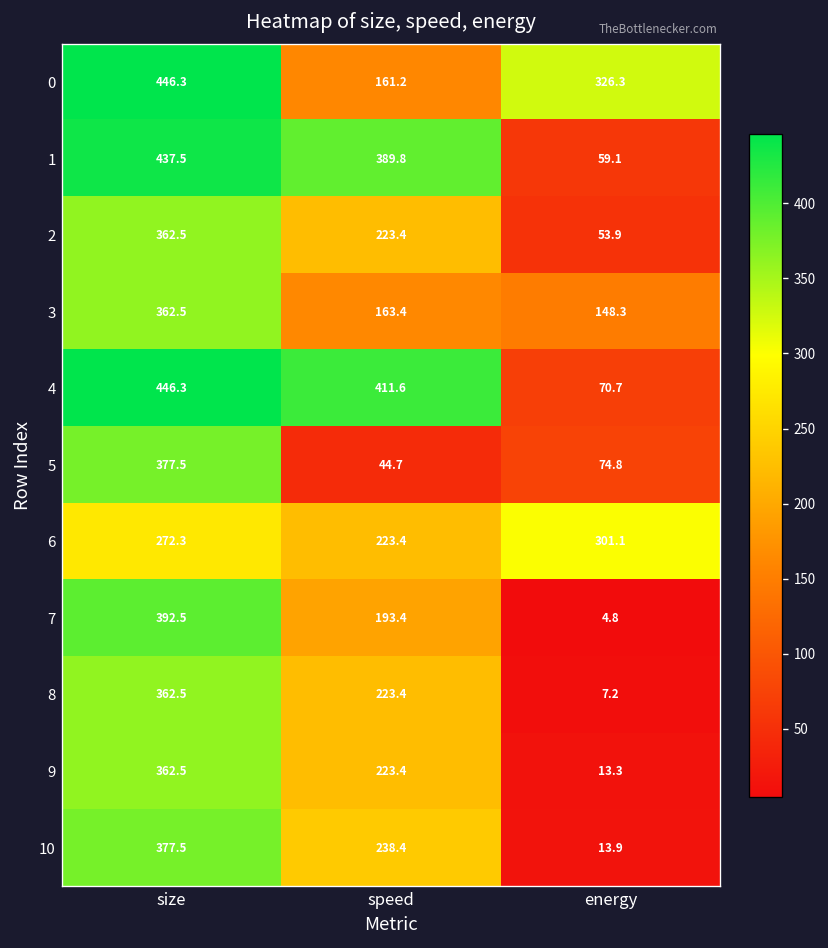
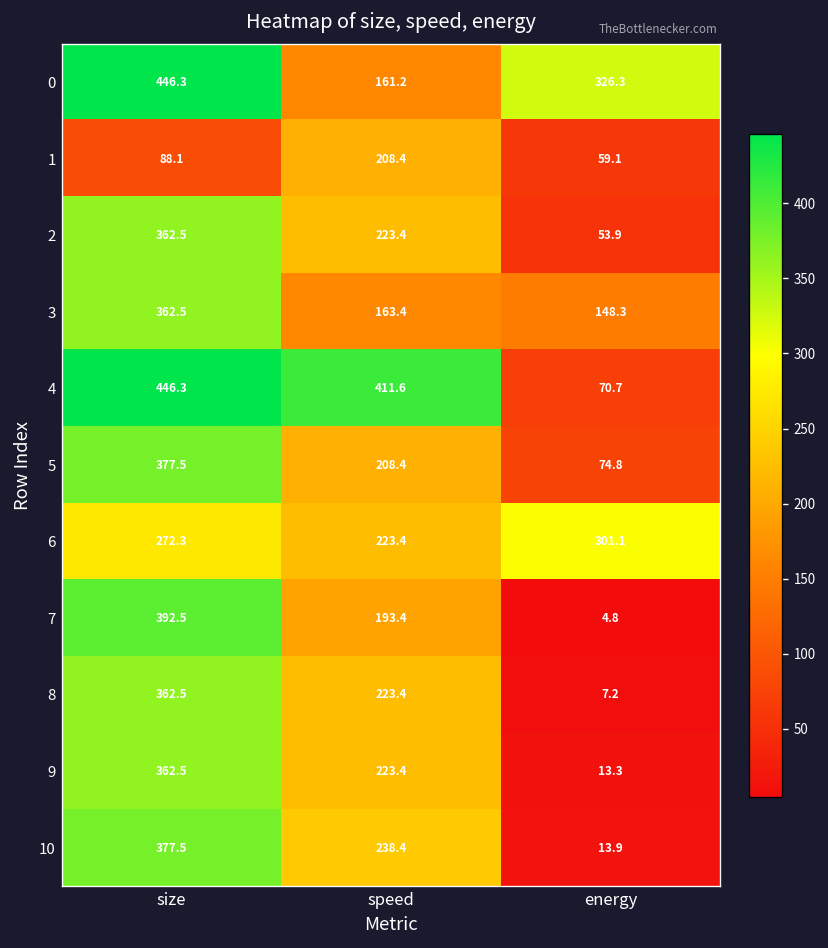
  {
    "0": {
      "size": 446.3,
      "speed": 161.2,
      "energy": 326.3
    },
    "1": {
-     "size": 437.5,
-     "speed": 389.8,
+     "size": 88.1,
+     "speed": 208.4,
      "energy": 59.1
    },
    "2": {
      "size": 362.5,
      "speed": 223.4,
      "energy": 53.9
    },
    "3": {
      "size": 362.5,
      "speed": 163.4,
      "energy": 148.3
    },
    "4": {
      "size": 446.3,
      "speed": 411.6,
      "energy": 70.7
    },
    "5": {
      "size": 377.5,
-     "speed": 44.7,
+     "speed": 208.4,
      "energy": 74.8
    },
    "6": {
      "size": 272.3,
      "speed": 223.4,
      "energy": 301.1
    },
    "7": {
      "size": 392.5,
      "speed": 193.4,
      "energy": 4.8
    },
    "8": {
      "size": 362.5,
      "speed": 223.4,
      "energy": 7.2
    },
    "9": {
      "size": 362.5,
      "speed": 223.4,
      "energy": 13.3
    },
    "10": {
      "size": 377.5,
      "speed": 238.4,
      "energy": 13.9
    }
  }
